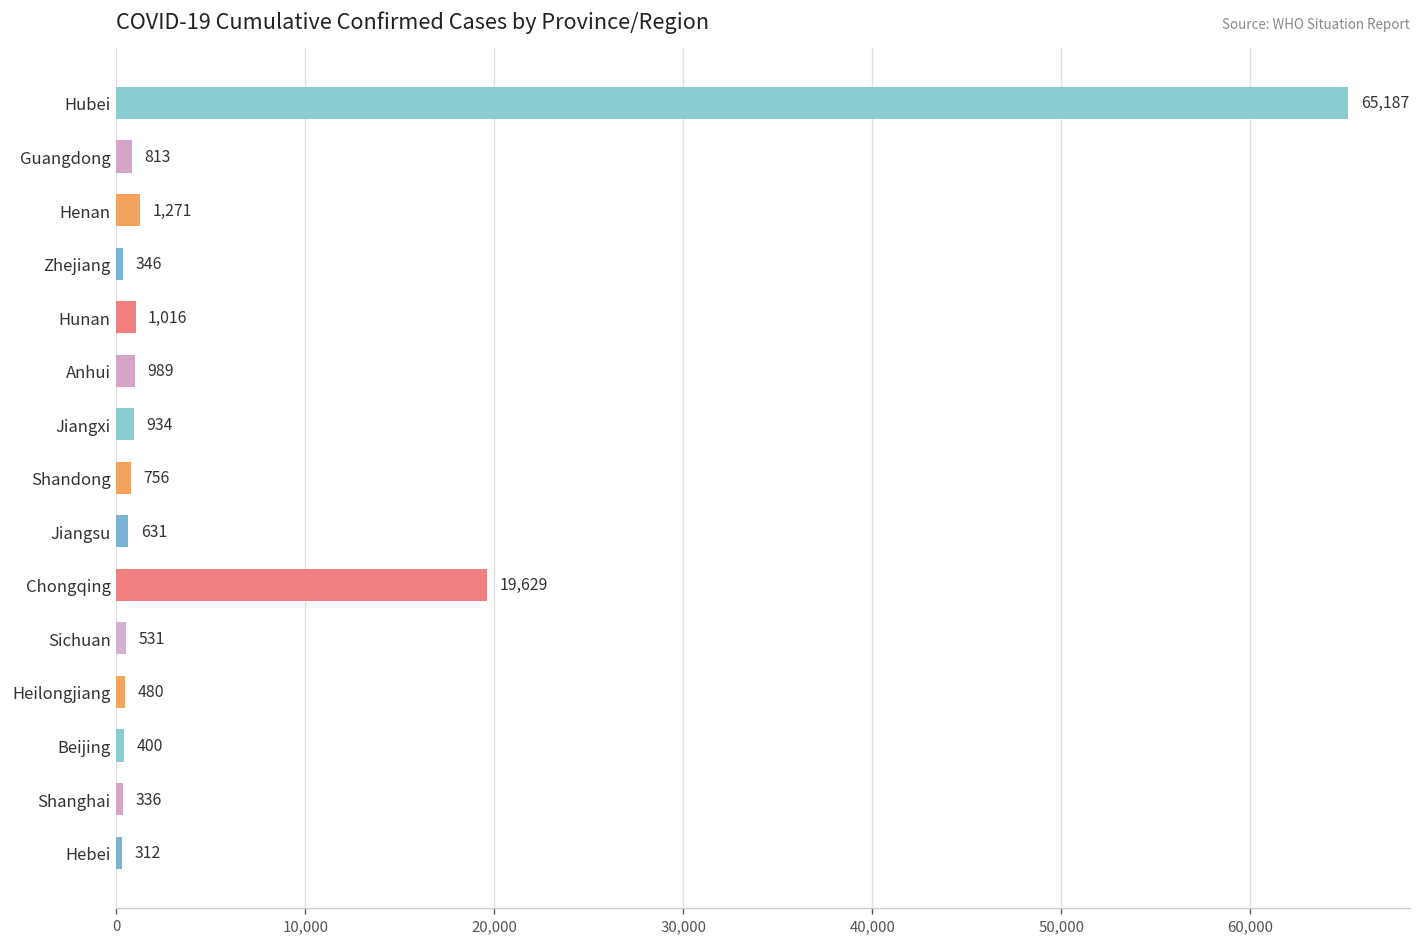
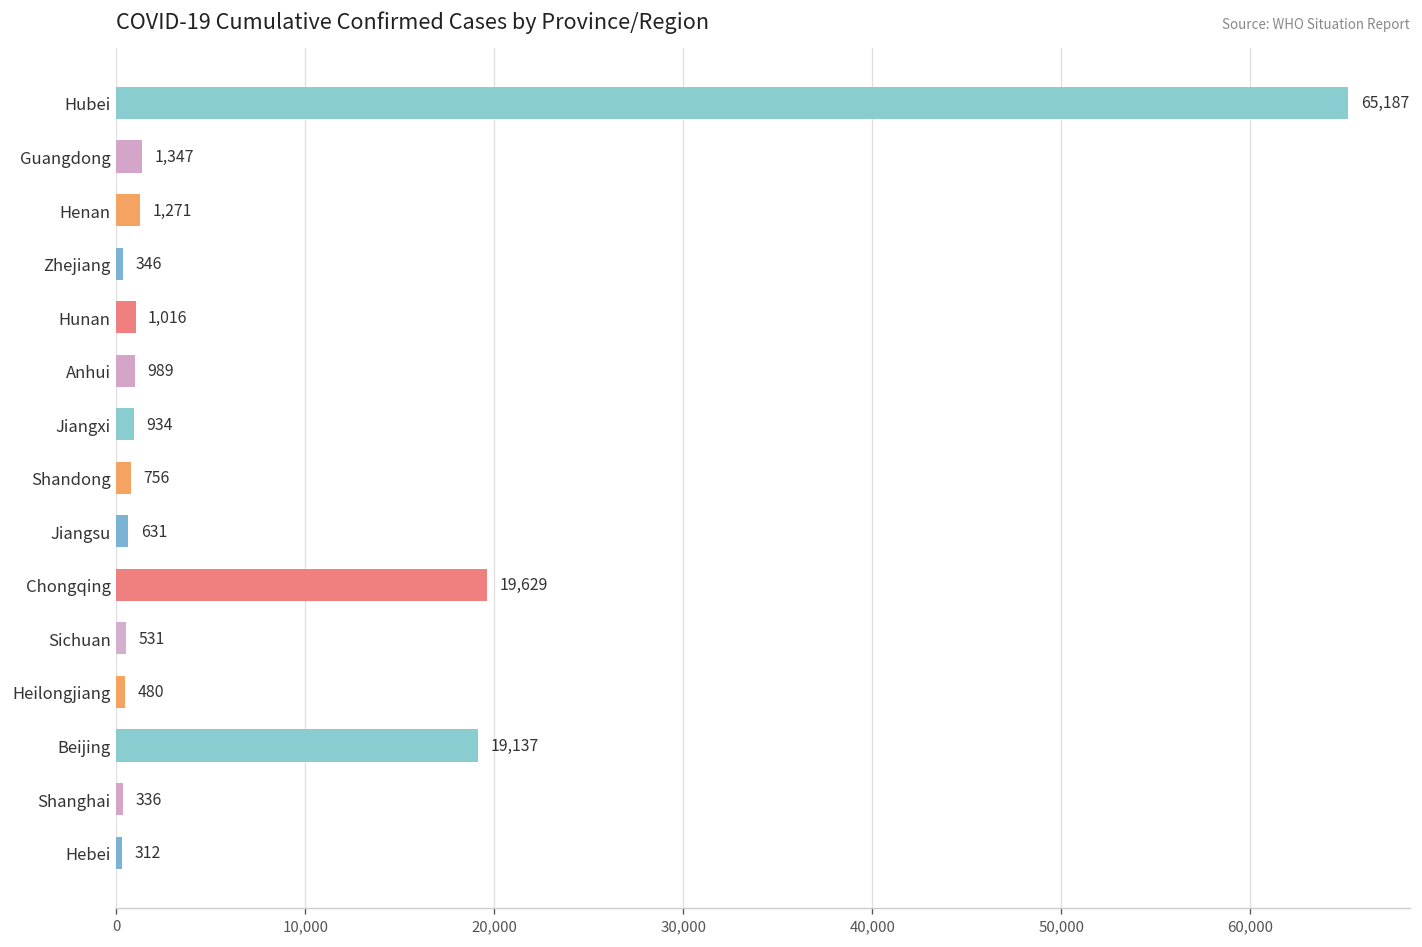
  {
    "Hubei": "65,187",
-   "Guangdong": "813",
+   "Guangdong": "1,347",
    "Henan": "1,271",
    "Zhejiang": "346",
    "Hunan": "1,016",
    "Anhui": "989",
    "Jiangxi": "934",
    "Shandong": "756",
    "Jiangsu": "631",
    "Chongqing": "19,629",
    "Sichuan": "531",
    "Heilongjiang": "480",
-   "Beijing": "400",
+   "Beijing": "19,137",
    "Shanghai": "336",
    "Hebei": "312"
  }
